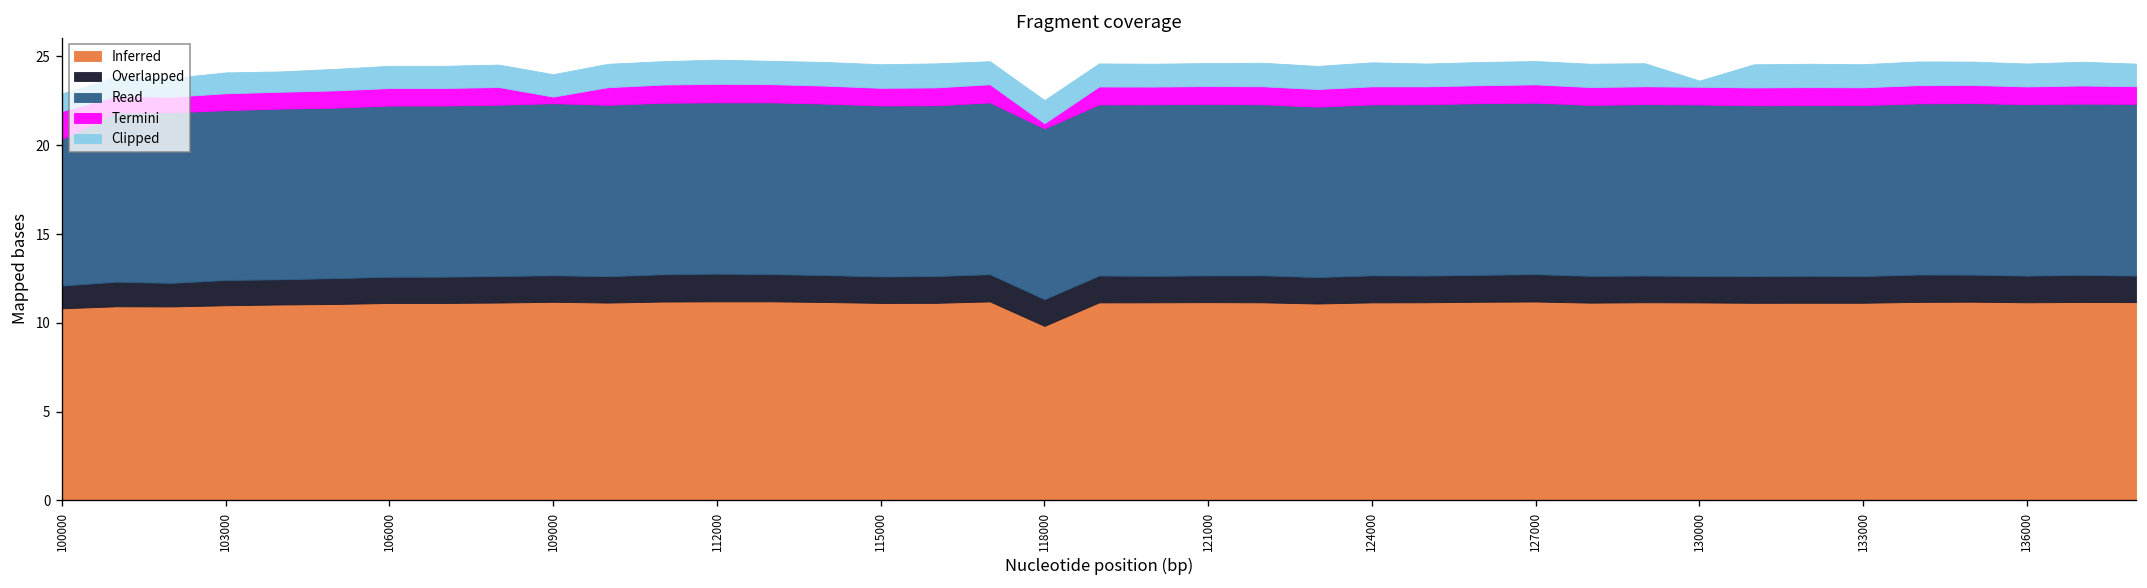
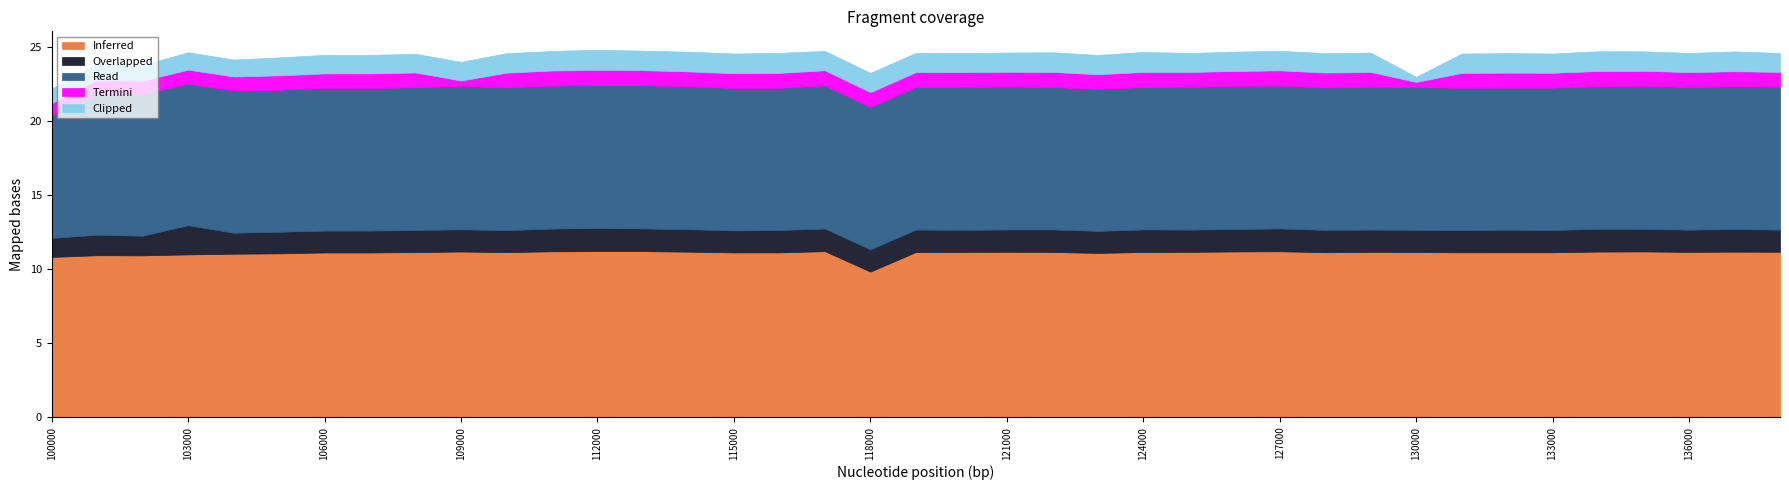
  {
    "Inferred": {
      "100000": 10.8,
      "103000": 11.0,
      "106000": 11.1,
      "109000": 11.2,
      "112000": 11.2,
      "115000": 11.1,
      "118000": 9.8,
      "121000": 11.2,
      "124000": 11.1,
      "127000": 11.2,
      "130000": 11.1,
      "133000": 11.1,
      "136000": 11.2
    },
    "Overlapped": {
      "100000": 1.3,
-     "103000": 1.4,
+     "103000": 2.0,
      "106000": 1.5,
      "109000": 1.5,
      "112000": 1.6,
      "115000": 1.5,
      "118000": 1.5,
      "121000": 1.5,
      "124000": 1.5,
      "127000": 1.5,
      "130000": 1.5,
      "133000": 1.5,
      "136000": 1.5
    },
    "Read": {
      "100000": 8.3,
      "103000": 9.6,
      "106000": 9.6,
      "109000": 9.7,
      "112000": 9.6,
      "115000": 9.6,
      "118000": 9.6,
      "121000": 9.7,
      "124000": 9.6,
      "127000": 9.7,
      "130000": 9.7,
      "133000": 9.6,
      "136000": 9.7
    },
    "Termini": {
-     "100000": 1.6,
+     "100000": 0.9,
      "103000": 0.9,
      "106000": 1.0,
      "109000": 0.4,
      "112000": 1.0,
      "115000": 1.0,
-     "118000": 0.3,
+     "118000": 1.0,
      "121000": 1.0,
      "124000": 1.0,
      "127000": 1.0,
-     "130000": 1.0,
+     "130000": 0.3,
      "133000": 1.0,
      "136000": 1.0
    },
    "Clipped": {
      "100000": 1.0,
      "103000": 1.2,
      "106000": 1.3,
      "109000": 1.3,
      "112000": 1.4,
      "115000": 1.3,
      "118000": 1.3,
      "121000": 1.3,
      "124000": 1.4,
      "127000": 1.3,
      "130000": 0.3,
      "133000": 1.3,
      "136000": 1.3
    }
  }
